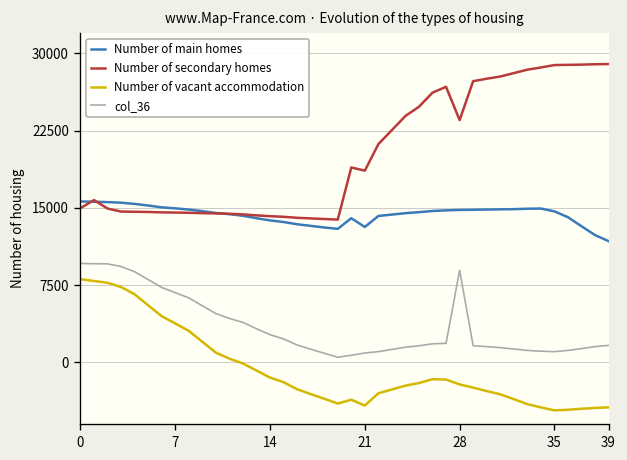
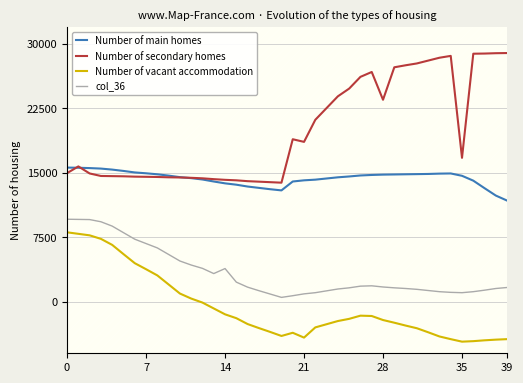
  {
    "Number of main homes": {
      "0": 16000,
      "7": 15000,
      "14": 14000,
-     "21": 13000,
+     "21": 14000,
      "28": 15000,
      "35": 15000,
      "39": 12000
    },
    "Number of secondary homes": {
      "0": 15000,
      "7": 15000,
      "14": 14000,
      "21": 19000,
      "28": 24000,
-     "35": 29000,
+     "35": 17000,
      "39": 29000
    },
    "Number of vacant accommodation": {
      "0": 8000,
      "7": 4000,
      "14": -1000,
      "21": -4000,
      "28": -2000,
      "35": -5000,
      "39": -4000
    },
    "col_36": {
      "0": 10000,
      "7": 7000,
-     "14": 3000,
+     "14": 4000,
      "21": 1000,
-     "28": 9000,
+     "28": 2000,
      "35": 1000,
      "39": 2000
    }
  }
